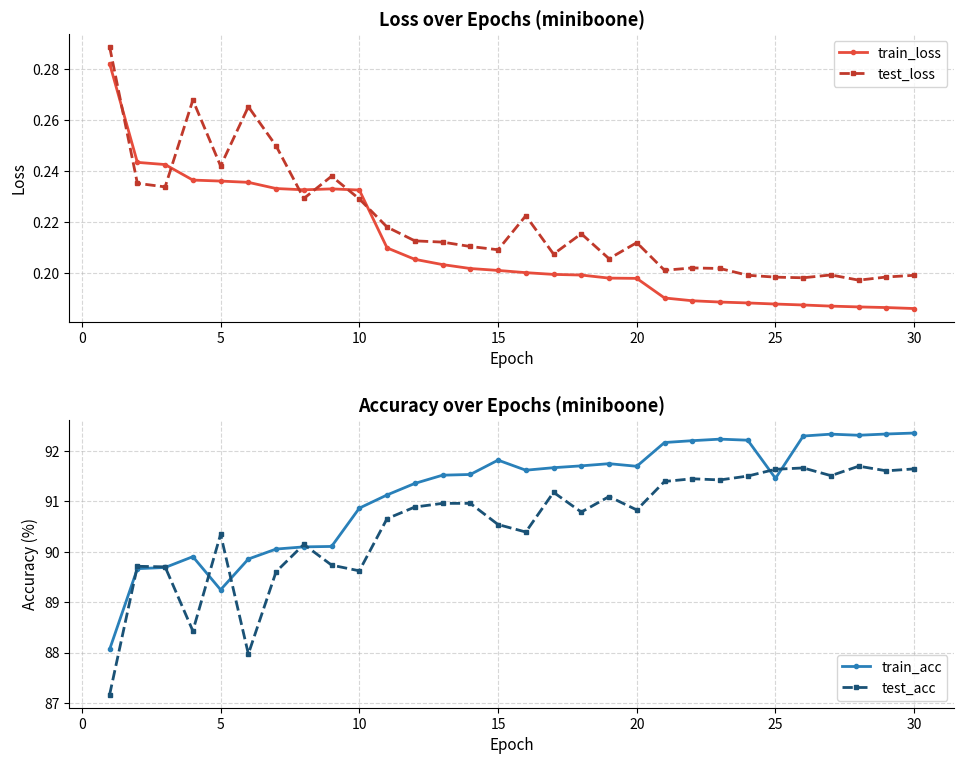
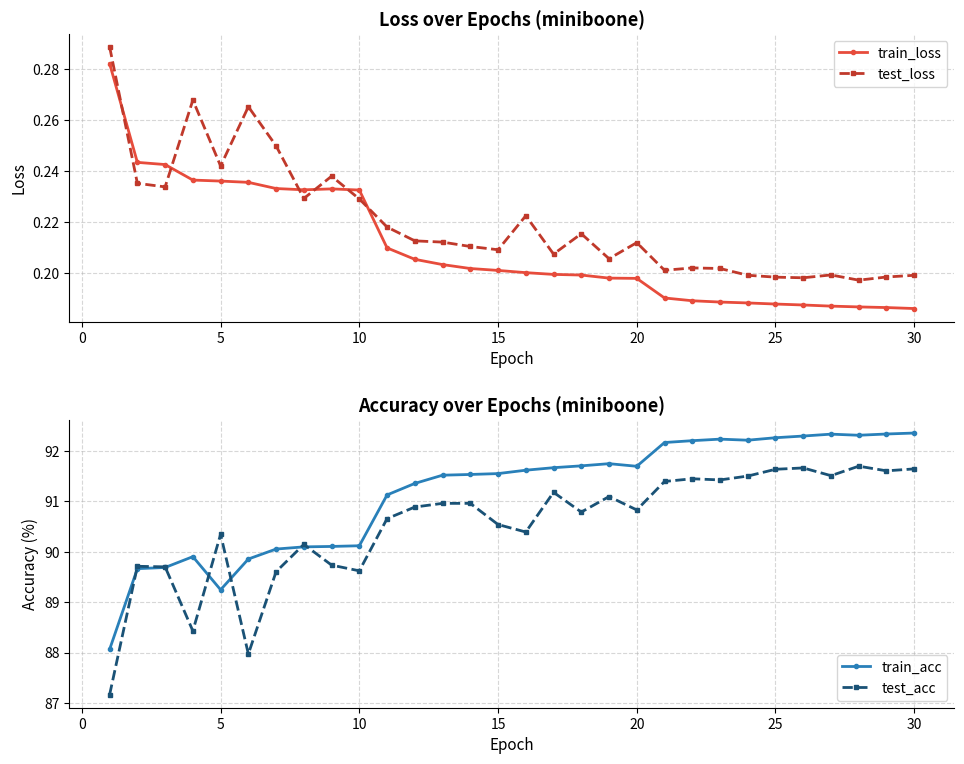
  {
    "Accuracy over Epochs (miniboone)": {
      "train_acc": {
        "5": 89.2,
-       "10": 90.9,
-       "15": 91.8,
+       "10": 90.1,
+       "15": 91.6,
        "20": 91.7,
-       "25": 91.5,
+       "25": 92.3,
        "30": 92.4
      },
      "test_acc": {
        "5": 90.3,
        "10": 89.6,
        "15": 90.5,
        "20": 90.8,
        "25": 91.6,
        "30": 91.6
      }
    }
  }
